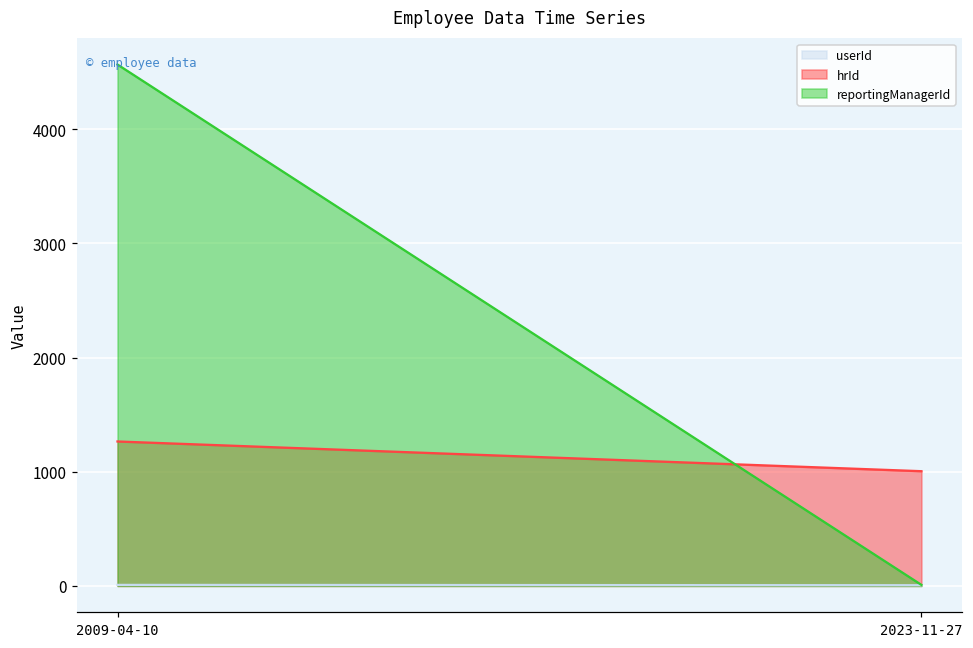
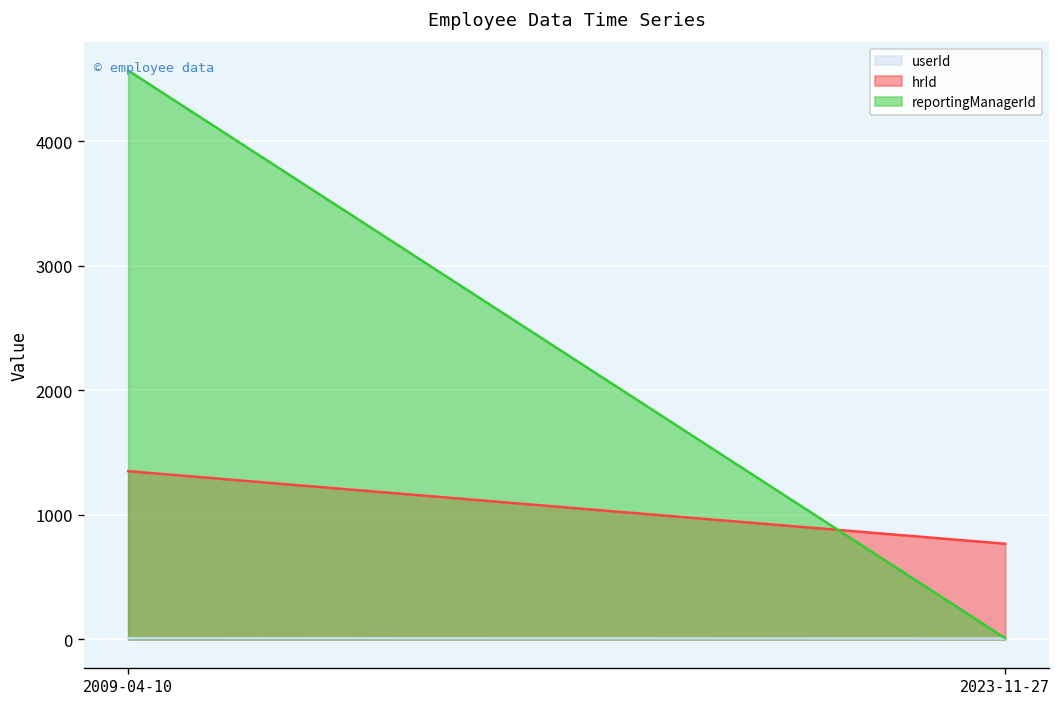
  {
    "userId": {
      "2009-04-10": 10
    },
    "hrId": {
-     "2009-04-10": 1270,
-     "2023-11-27": 1000
+     "2009-04-10": 1350,
+     "2023-11-27": 770
    },
    "reportingManagerId": {
      "2009-04-10": 4570
    }
  }
